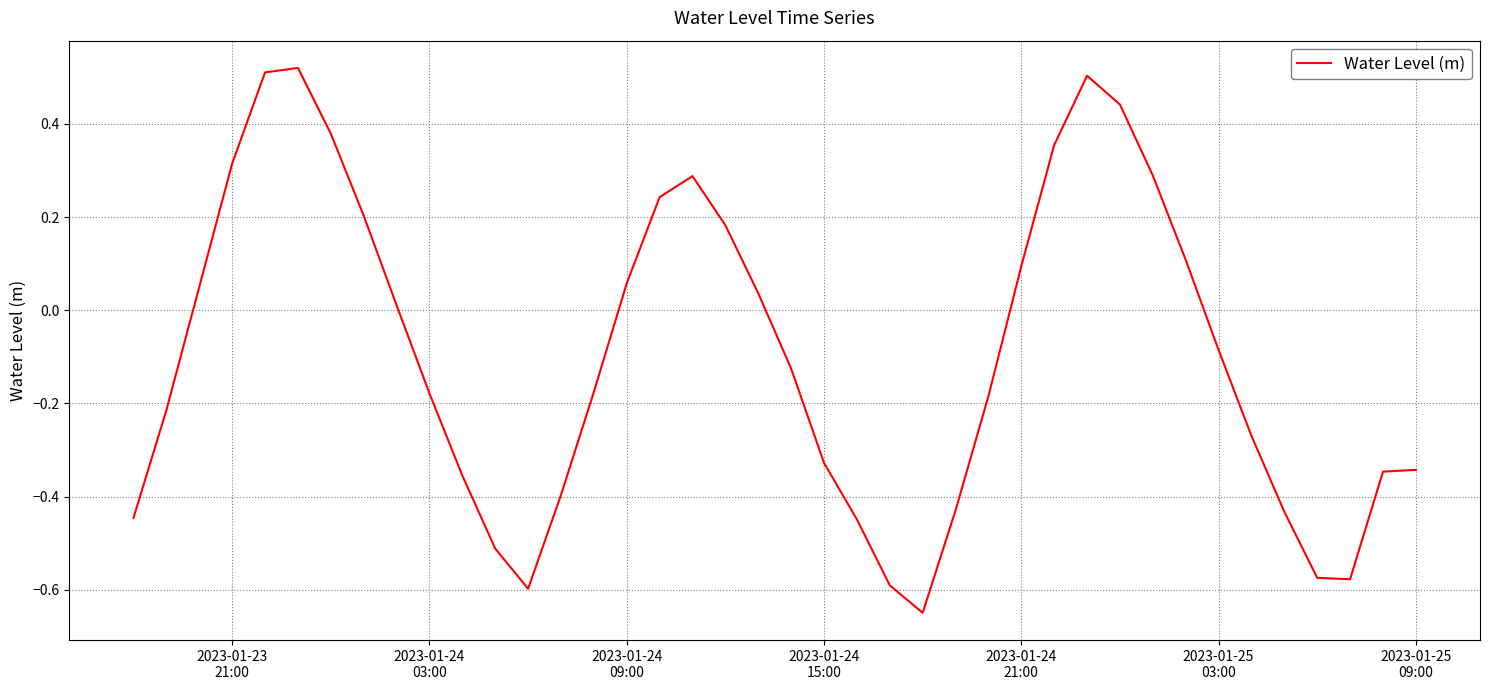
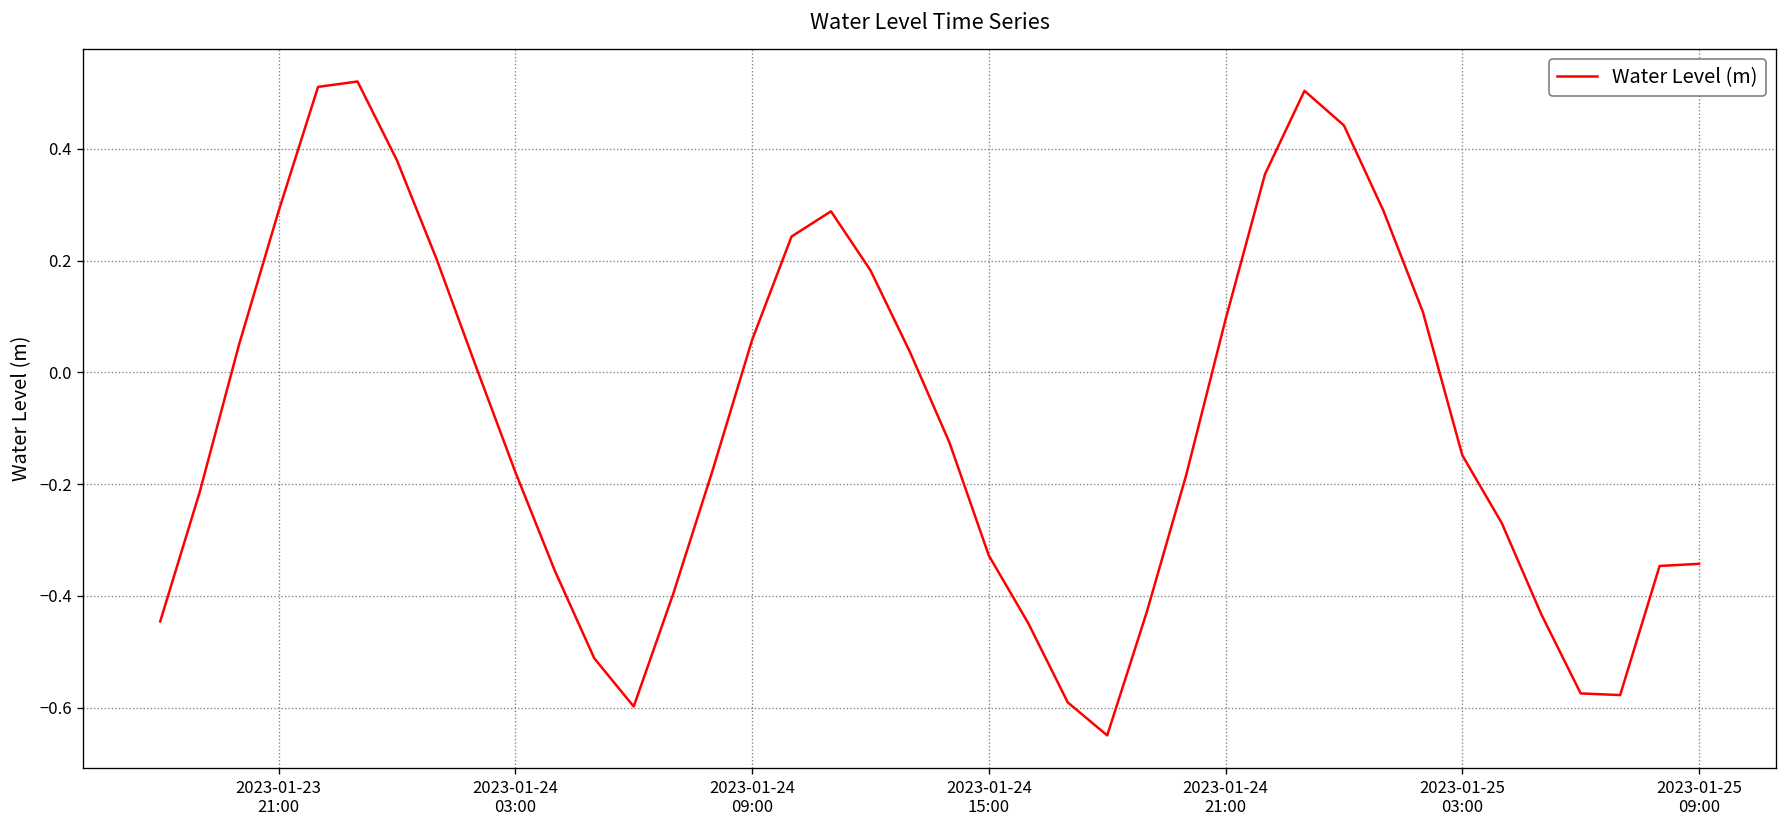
  {
-   "2023-01-23 21:00": 0.31,
+   "2023-01-23 21:00": 0.29,
    "2023-01-24 03:00": -0.18,
    "2023-01-24 09:00": 0.06,
    "2023-01-24 15:00": -0.33,
    "2023-01-24 21:00": 0.09,
-   "2023-01-25 03:00": -0.09,
+   "2023-01-25 03:00": -0.15,
    "2023-01-25 09:00": -0.34
  }
